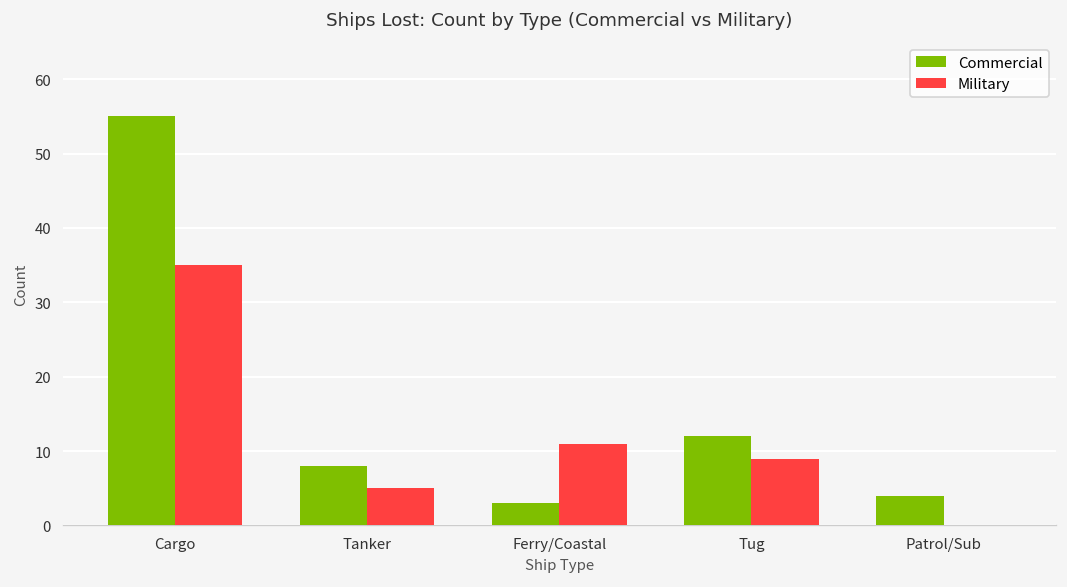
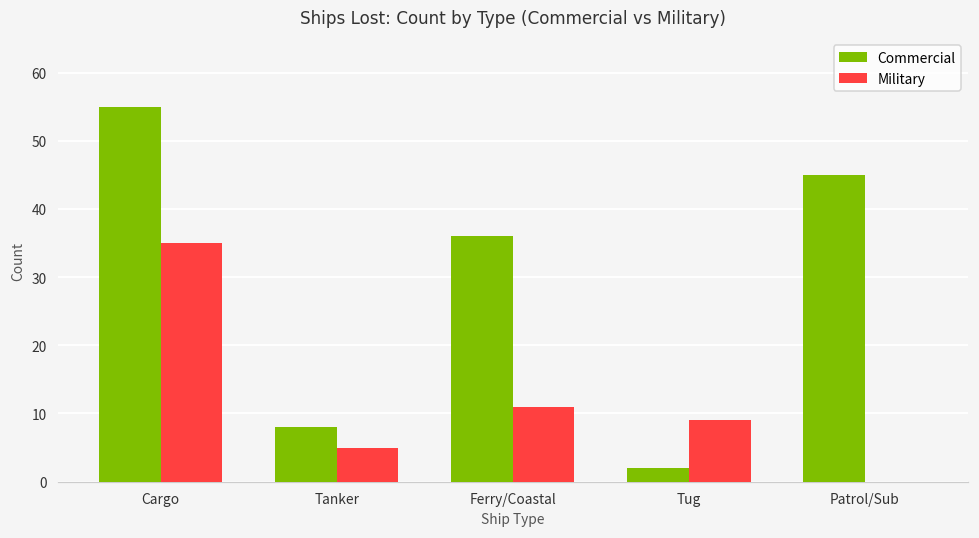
  {
    "Commercial": {
      "Cargo": 55,
      "Tanker": 8,
-     "Ferry/Coastal": 3,
-     "Tug": 12,
-     "Patrol/Sub": 4
+     "Ferry/Coastal": 36,
+     "Tug": 2,
+     "Patrol/Sub": 45
    },
    "Military": {
      "Cargo": 35,
      "Tanker": 5,
      "Ferry/Coastal": 11,
      "Tug": 9,
      "Patrol/Sub": 0
    }
  }
